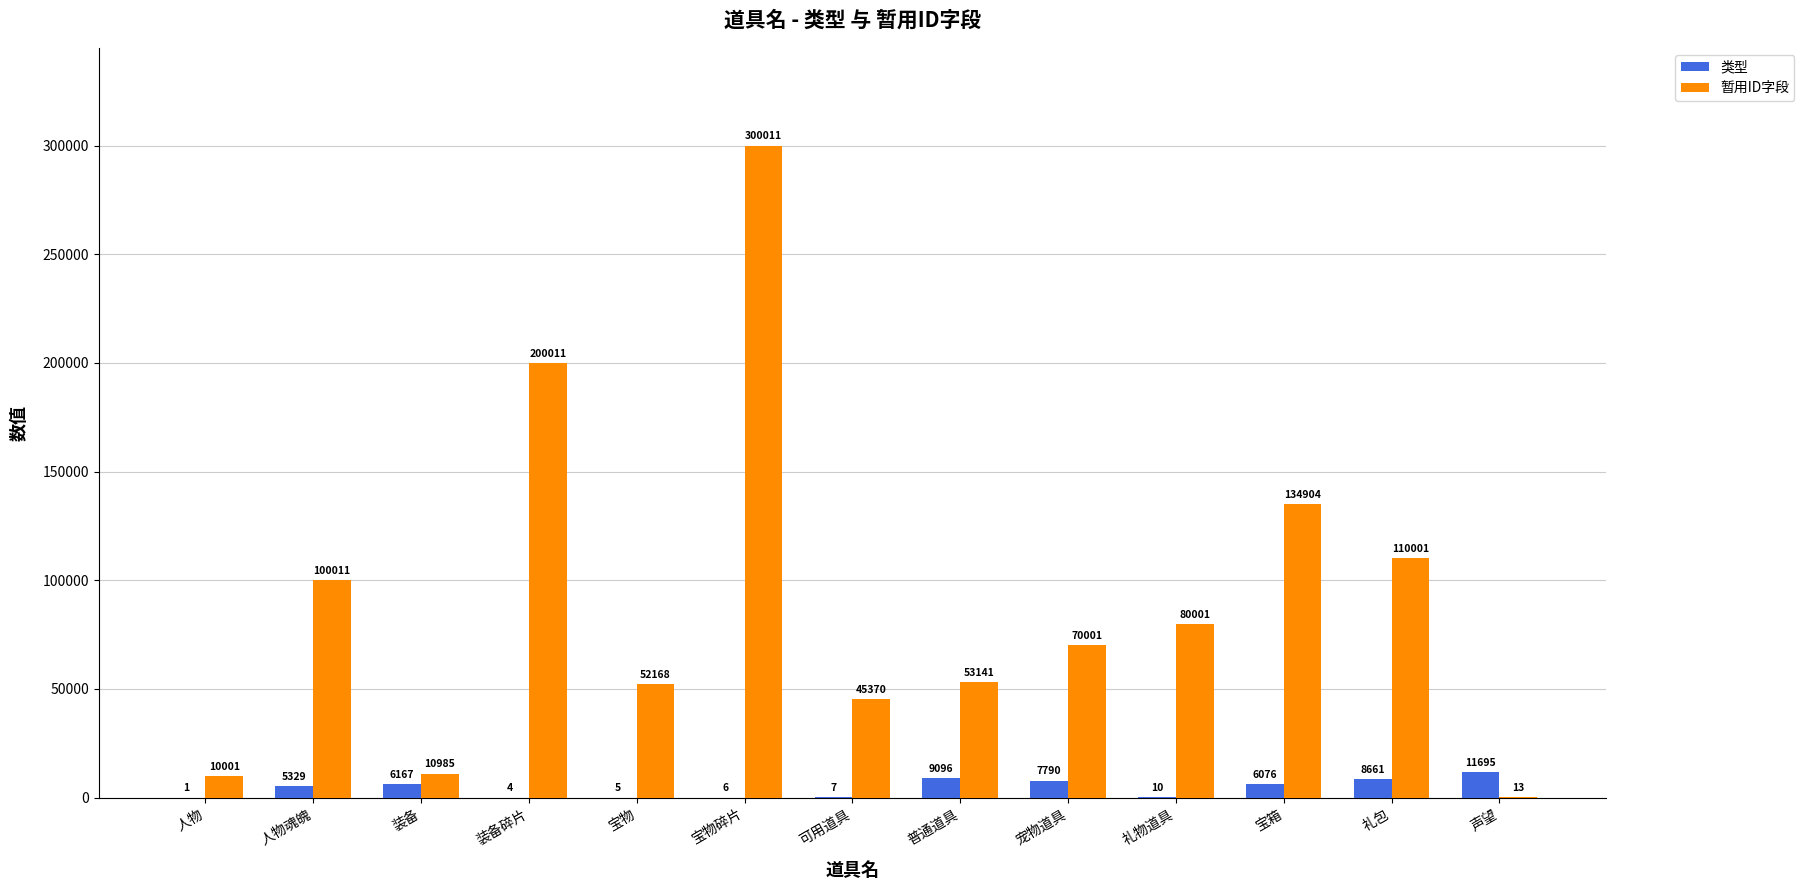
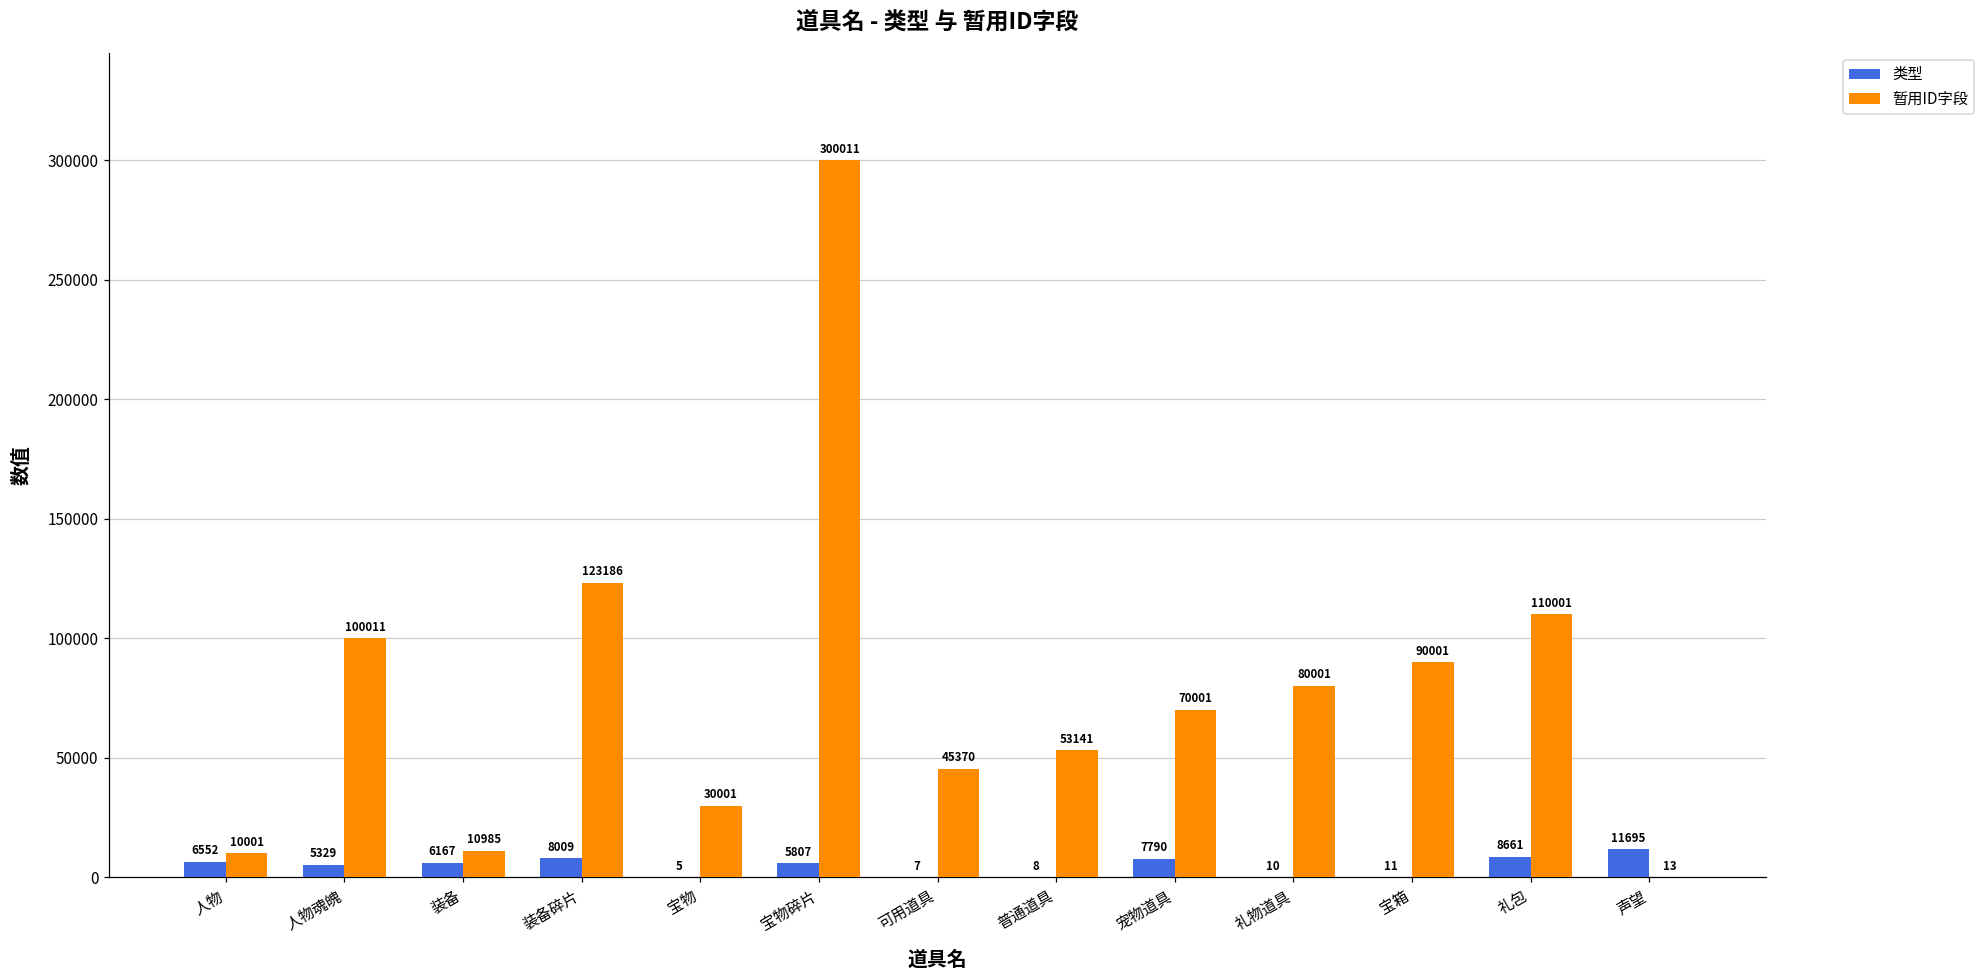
  {
    "类型": {
-     "人物": 1,
+     "人物": 6552,
      "人物魂魄": 5329,
      "装备": 6167,
-     "装备碎片": 4,
+     "装备碎片": 8009,
      "宝物": 5,
-     "宝物碎片": 6,
+     "宝物碎片": 5807,
      "可用道具": 7,
-     "普通道具": 9096,
+     "普通道具": 8,
      "宠物道具": 7790,
      "礼物道具": 10,
-     "宝箱": 6076,
+     "宝箱": 11,
      "礼包": 8661,
      "声望": 11695
    },
    "暂用ID字段": {
      "人物": 10001,
      "人物魂魄": 100011,
      "装备": 10985,
-     "装备碎片": 200011,
-     "宝物": 52168,
+     "装备碎片": 123186,
+     "宝物": 30001,
      "宝物碎片": 300011,
      "可用道具": 45370,
      "普通道具": 53141,
      "宠物道具": 70001,
      "礼物道具": 80001,
-     "宝箱": 134904,
+     "宝箱": 90001,
      "礼包": 110001,
      "声望": 13
    }
  }
